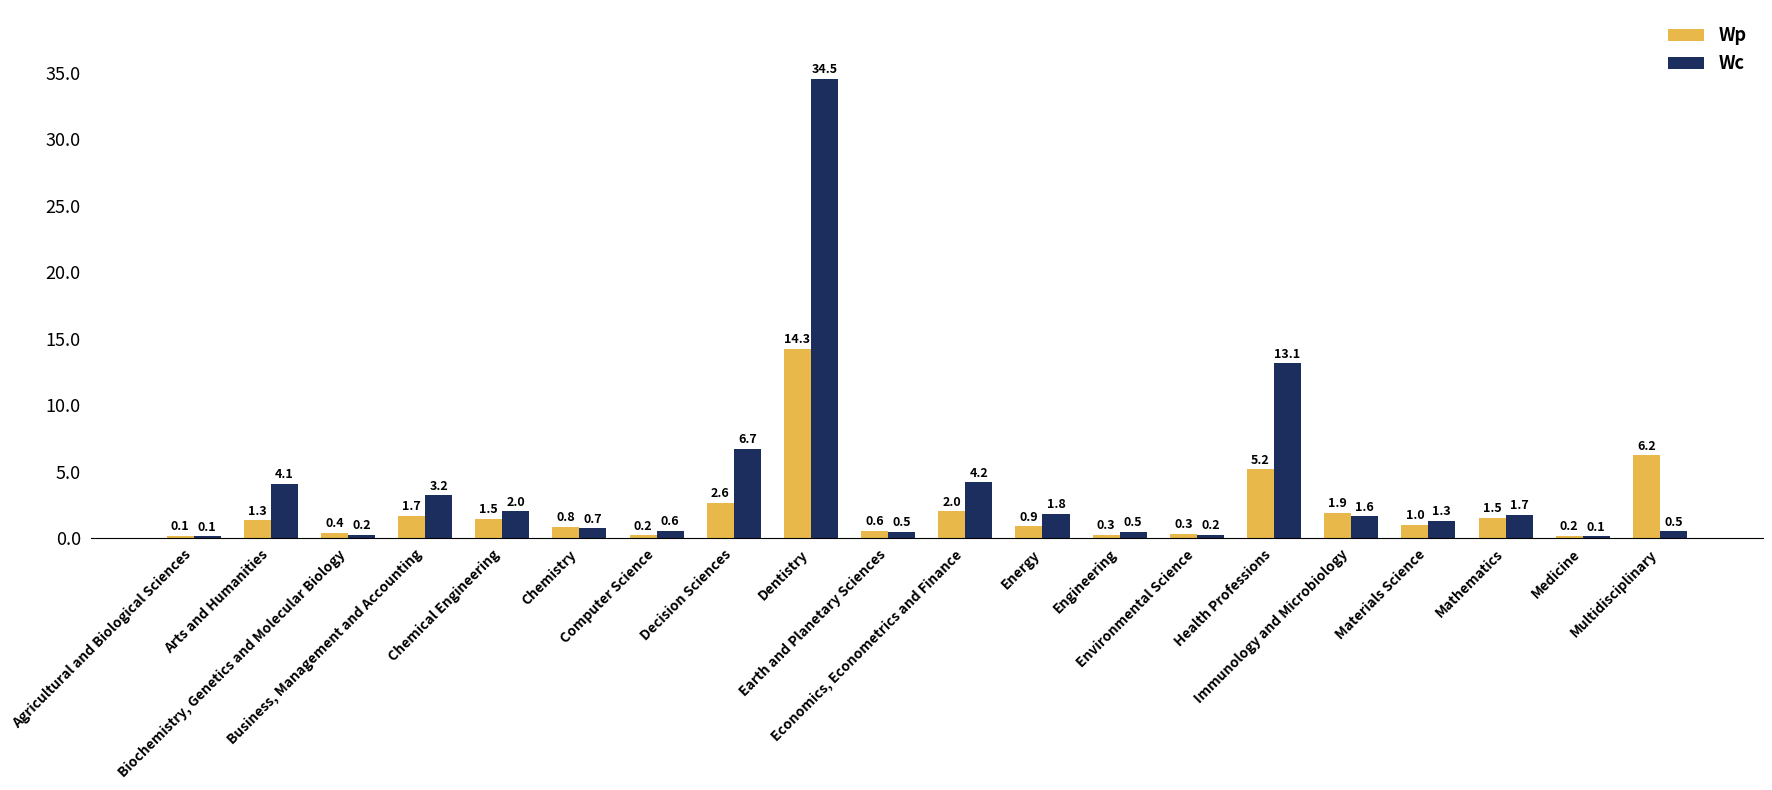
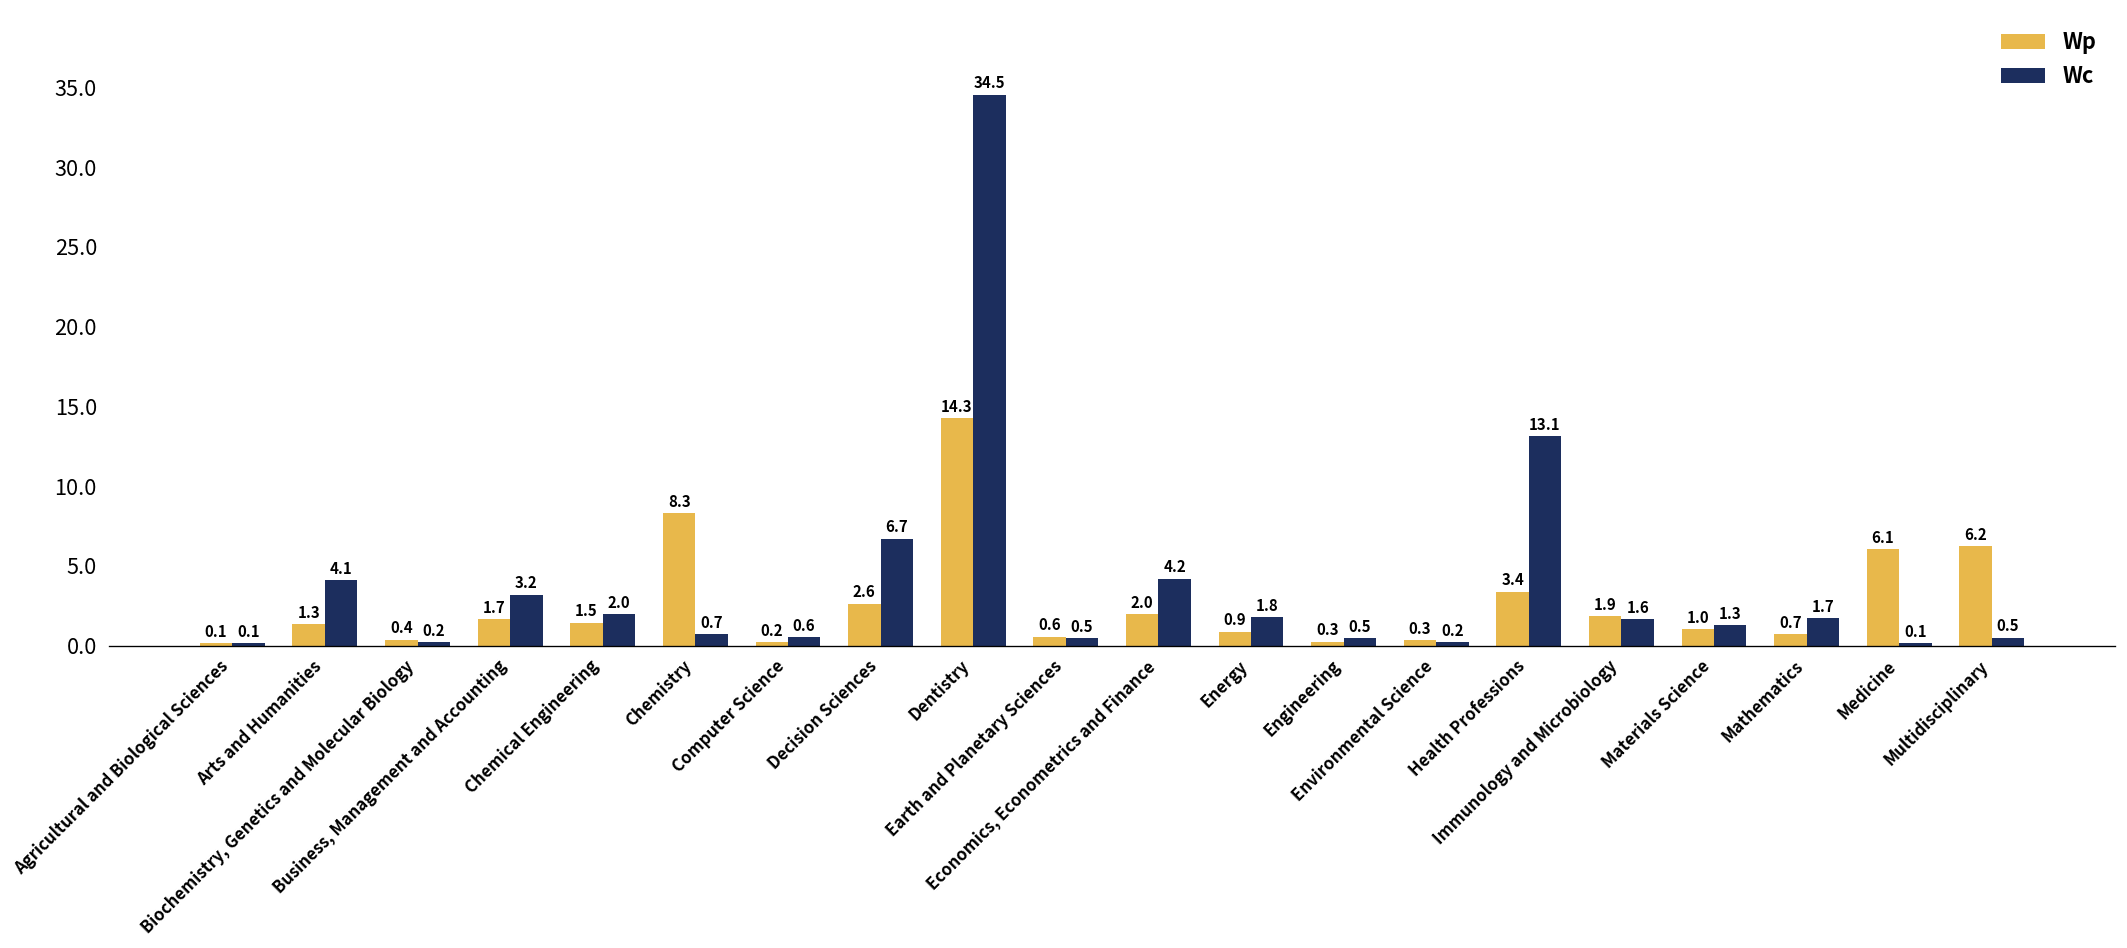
  {
    "Wp": {
      "Agricultural and Biological Sciences": 0.1,
      "Arts and Humanities": 1.3,
      "Biochemistry, Genetics and Molecular Biology": 0.4,
      "Business, Management and Accounting": 1.7,
      "Chemical Engineering": 1.5,
-     "Chemistry": 0.8,
+     "Chemistry": 8.3,
      "Computer Science": 0.2,
      "Decision Sciences": 2.6,
      "Dentistry": 14.3,
      "Earth and Planetary Sciences": 0.6,
      "Economics, Econometrics and Finance": 2.0,
      "Energy": 0.9,
      "Engineering": 0.3,
      "Environmental Science": 0.3,
-     "Health Professions": 5.2,
+     "Health Professions": 3.4,
      "Immunology and Microbiology": 1.9,
      "Materials Science": 1.0,
-     "Mathematics": 1.5,
-     "Medicine": 0.2,
+     "Mathematics": 0.7,
+     "Medicine": 6.1,
      "Multidisciplinary": 6.2
    },
    "Wc": {
      "Agricultural and Biological Sciences": 0.1,
      "Arts and Humanities": 4.1,
      "Biochemistry, Genetics and Molecular Biology": 0.2,
      "Business, Management and Accounting": 3.2,
      "Chemical Engineering": 2.0,
      "Chemistry": 0.7,
      "Computer Science": 0.6,
      "Decision Sciences": 6.7,
      "Dentistry": 34.5,
      "Earth and Planetary Sciences": 0.5,
      "Economics, Econometrics and Finance": 4.2,
      "Energy": 1.8,
      "Engineering": 0.5,
      "Environmental Science": 0.2,
      "Health Professions": 13.1,
      "Immunology and Microbiology": 1.6,
      "Materials Science": 1.3,
      "Mathematics": 1.7,
      "Medicine": 0.1,
      "Multidisciplinary": 0.5
    }
  }
